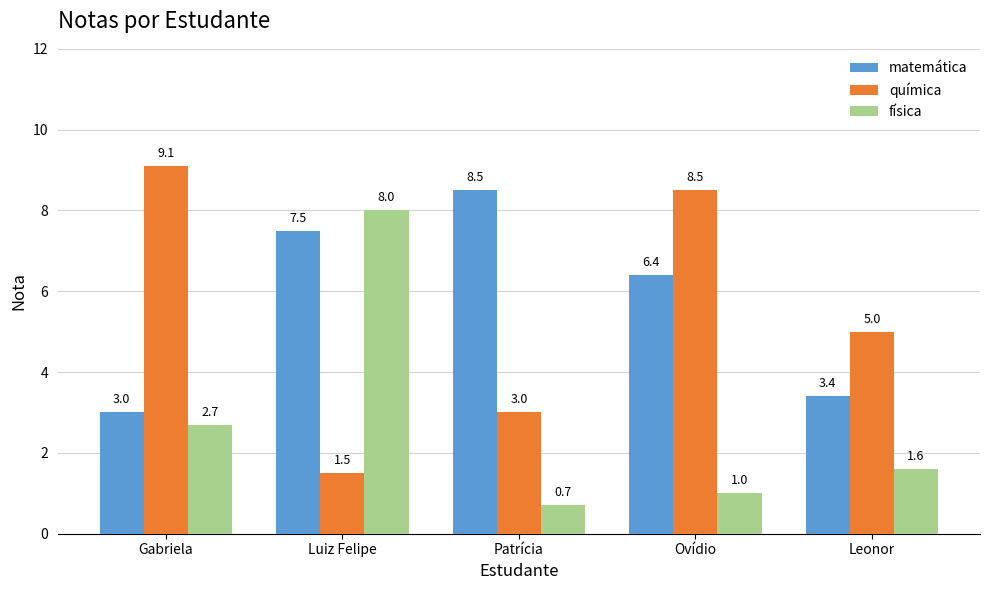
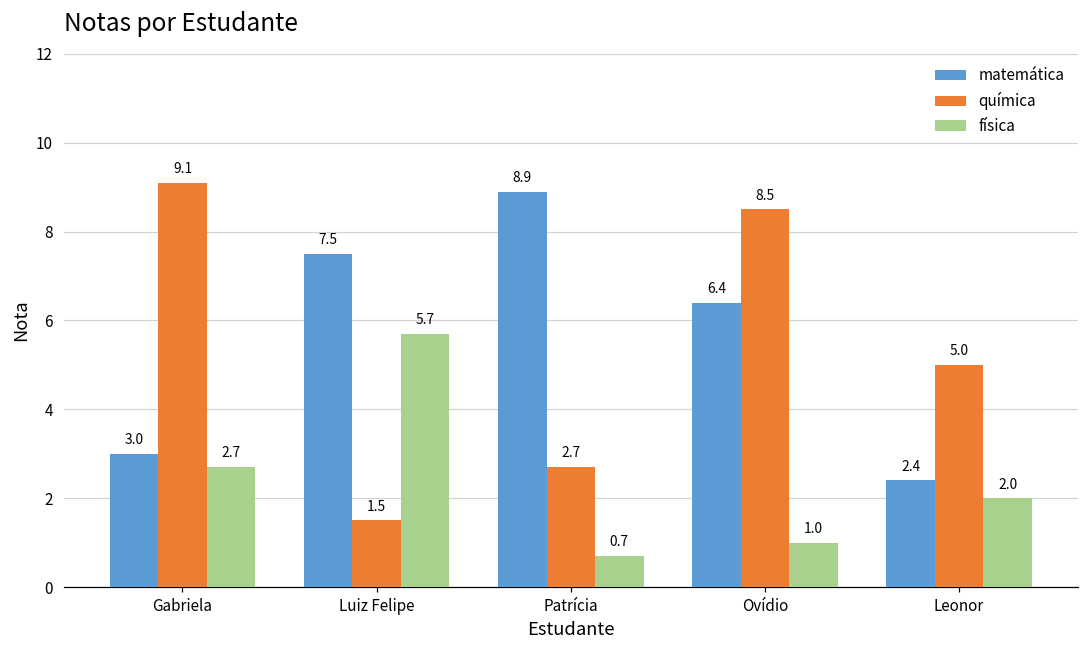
  {
    "matemática": {
      "Gabriela": 3.0,
      "Luiz Felipe": 7.5,
-     "Patrícia": 8.5,
+     "Patrícia": 8.9,
      "Ovídio": 6.4,
-     "Leonor": 3.4
+     "Leonor": 2.4
    },
    "química": {
      "Gabriela": 9.1,
      "Luiz Felipe": 1.5,
-     "Patrícia": 3.0,
+     "Patrícia": 2.7,
      "Ovídio": 8.5,
      "Leonor": 5.0
    },
    "física": {
      "Gabriela": 2.7,
-     "Luiz Felipe": 8.0,
+     "Luiz Felipe": 5.7,
      "Patrícia": 0.7,
      "Ovídio": 1.0,
-     "Leonor": 1.6
+     "Leonor": 2.0
    }
  }
